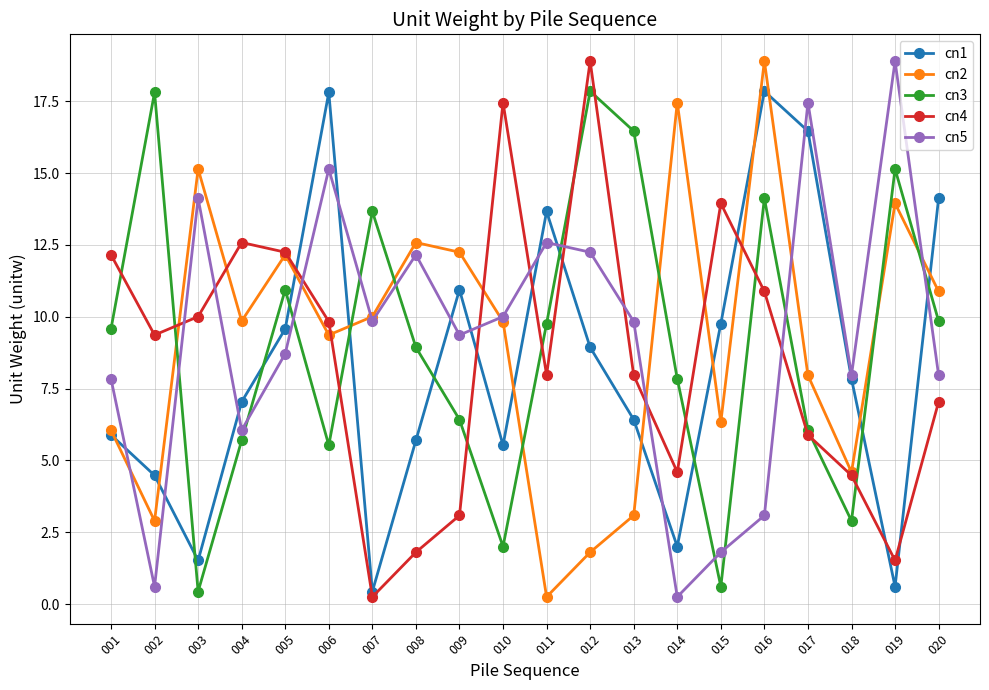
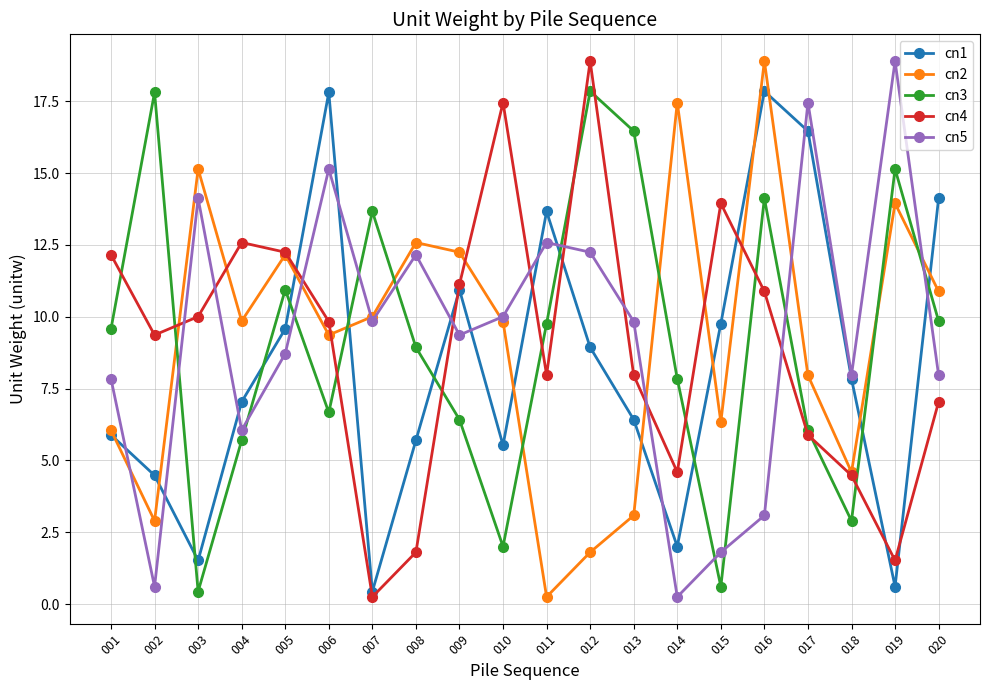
  {
    "cn1": {
      "001": 5.9,
      "002": 4.5,
      "003": 1.5,
      "004": 7.0,
      "005": 9.6,
      "006": 17.8,
      "007": 0.4,
      "008": 5.7,
      "009": 10.9,
      "010": 5.5,
      "011": 13.7,
      "012": 8.9,
      "013": 6.4,
      "014": 2.0,
      "015": 9.8,
      "016": 17.9,
      "017": 16.5,
      "018": 7.8,
      "019": 0.6,
      "020": 14.1
    },
    "cn2": {
      "001": 6.1,
      "002": 2.9,
      "003": 15.1,
      "004": 9.9,
      "005": 12.2,
      "006": 9.4,
      "007": 10.0,
      "008": 12.6,
      "009": 12.2,
      "010": 9.8,
      "011": 0.3,
      "012": 1.8,
      "013": 3.1,
      "014": 17.5,
      "015": 6.3,
      "016": 18.9,
      "017": 8.0,
      "018": 4.6,
      "019": 13.9,
      "020": 10.9
    },
    "cn3": {
      "001": 9.6,
      "002": 17.8,
      "003": 0.4,
      "004": 5.7,
      "005": 10.9,
-     "006": 5.5,
+     "006": 6.7,
      "007": 13.7,
      "008": 8.9,
      "009": 6.4,
      "010": 2.0,
      "011": 9.8,
      "012": 17.9,
      "013": 16.5,
      "014": 7.8,
      "015": 0.6,
      "016": 14.1,
      "017": 6.1,
      "018": 2.9,
      "019": 15.1,
      "020": 9.9
    },
    "cn4": {
      "001": 12.2,
      "002": 9.4,
      "003": 10.0,
      "004": 12.6,
      "005": 12.2,
      "006": 9.8,
      "007": 0.3,
      "008": 1.8,
-     "009": 3.1,
+     "009": 11.1,
      "010": 17.5,
      "011": 8.0,
      "012": 18.9,
      "013": 8.0,
      "014": 4.6,
      "015": 13.9,
      "016": 10.9,
      "017": 5.9,
      "018": 4.5,
      "019": 1.5,
      "020": 7.0
    },
    "cn5": {
      "001": 7.8,
      "002": 0.6,
      "003": 14.1,
      "004": 6.1,
      "005": 8.7,
      "006": 15.1,
      "007": 9.9,
      "008": 12.2,
      "009": 9.4,
      "010": 10.0,
      "011": 12.6,
      "012": 12.2,
      "013": 9.8,
      "014": 0.3,
      "015": 1.8,
      "016": 3.1,
      "017": 17.5,
      "018": 8.0,
      "019": 18.9,
      "020": 8.0
    }
  }
